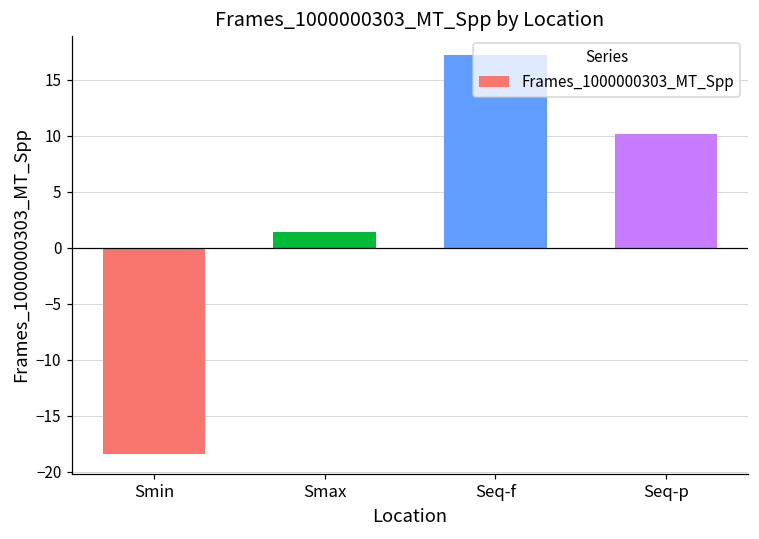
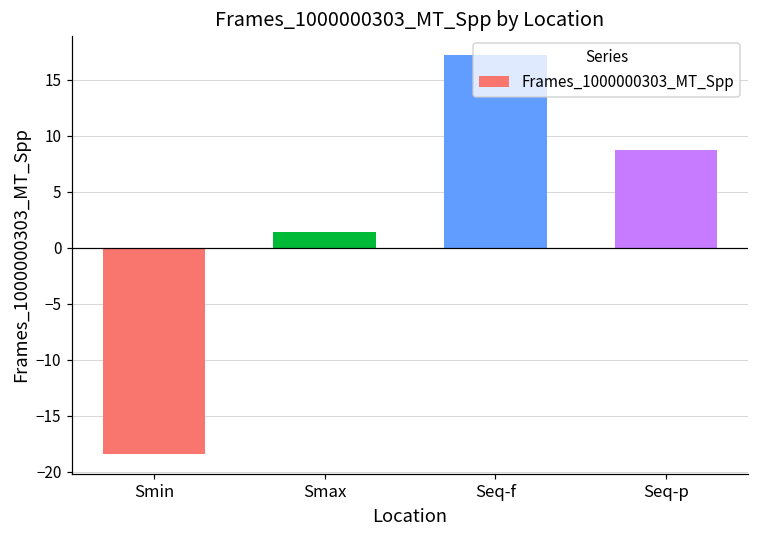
  {
    "Smin": -18.4,
    "Smax": 1.4,
-   "Seq-p": 10.2
+   "Seq-p": 8.7
  }
